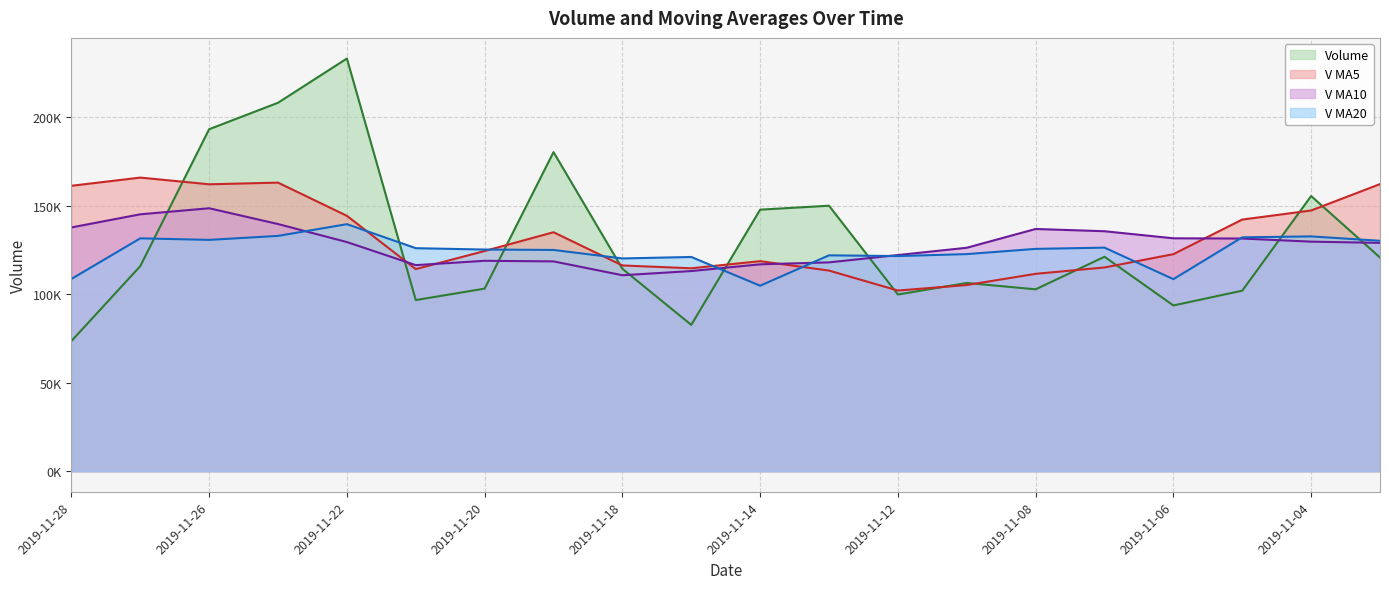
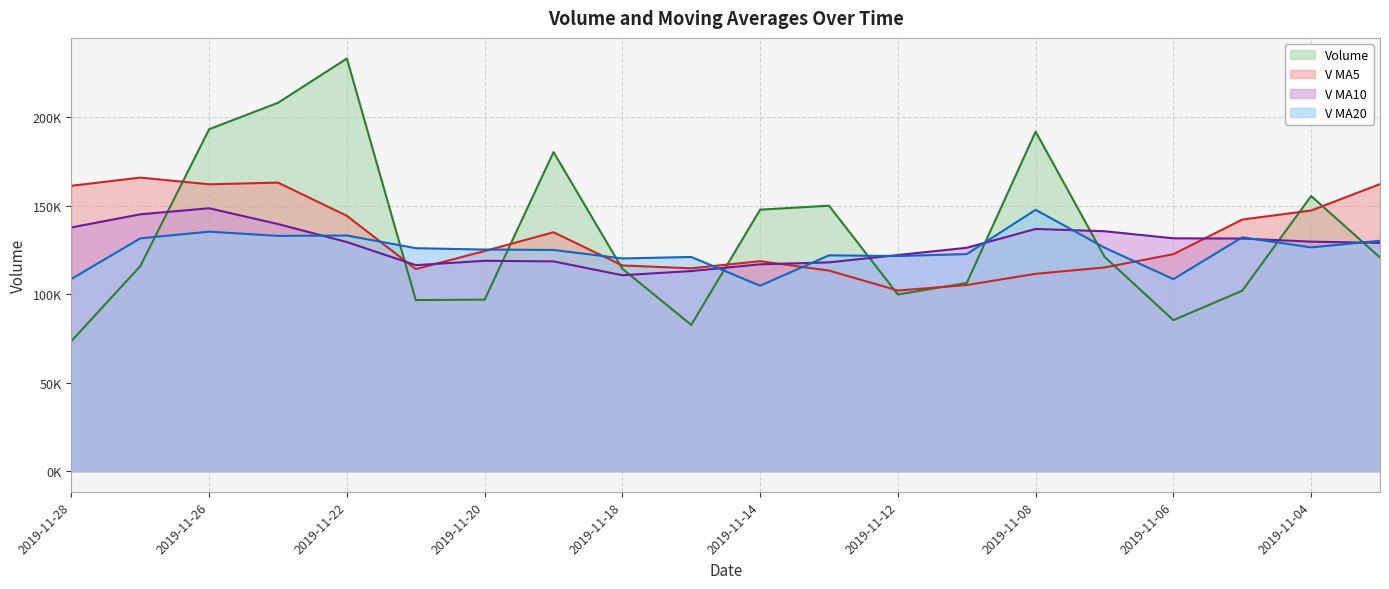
  {
    "Volume": {
      "2019-11-28": 73000,
      "2019-11-26": 193000,
      "2019-11-22": 233000,
-     "2019-11-20": 103000,
+     "2019-11-20": 97000,
      "2019-11-18": 114000,
      "2019-11-14": 148000,
      "2019-11-12": 100000,
-     "2019-11-08": 103000,
-     "2019-11-06": 94000,
+     "2019-11-08": 192000,
+     "2019-11-06": 85000,
      "2019-11-04": 155000
    },
    "V MA20": {
      "2019-11-28": 109000,
-     "2019-11-26": 131000,
-     "2019-11-22": 139000,
+     "2019-11-26": 135000,
+     "2019-11-22": 133000,
      "2019-11-18": 120000,
      "2019-11-14": 105000,
-     "2019-11-08": 126000,
+     "2019-11-08": 148000,
      "2019-11-06": 108000,
-     "2019-11-04": 133000
+     "2019-11-04": 126000
    }
  }
